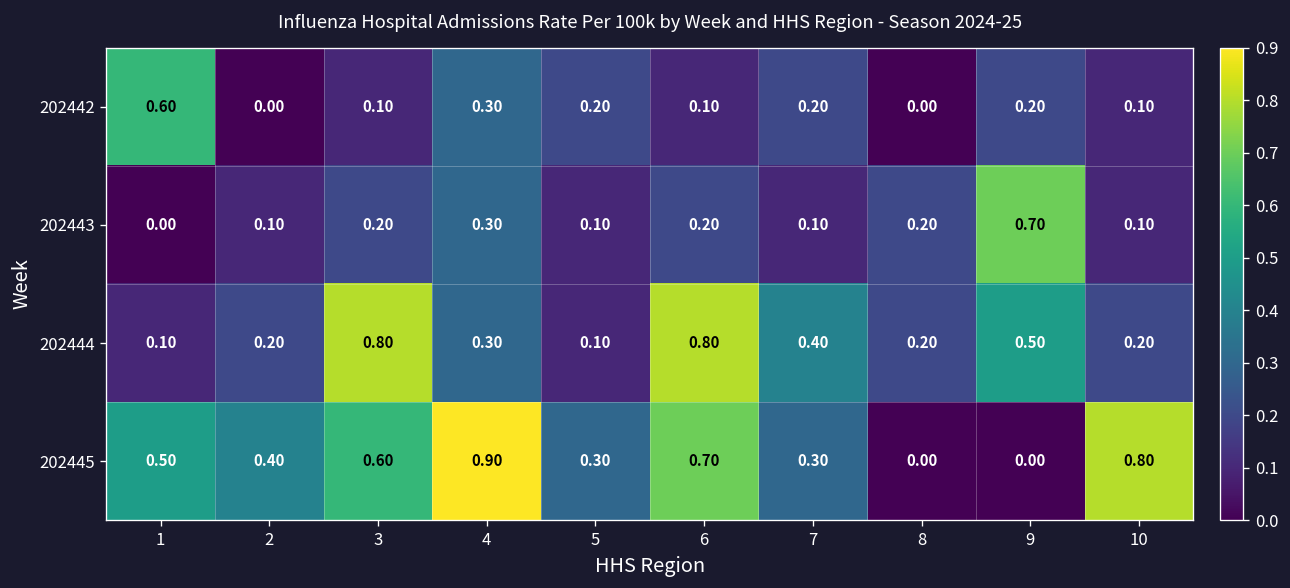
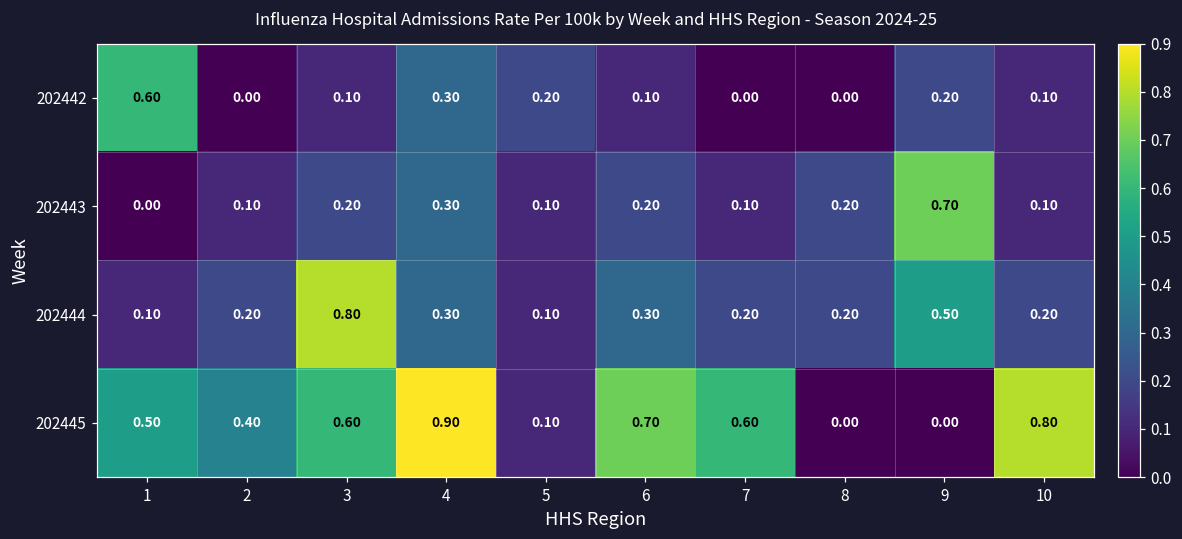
  {
    "202442": {
      "1": 0.60,
      "2": 0.00,
      "3": 0.10,
      "4": 0.30,
      "5": 0.20,
      "6": 0.10,
-     "7": 0.20,
+     "7": 0.00,
      "8": 0.00,
      "9": 0.20,
      "10": 0.10
    },
    "202443": {
      "1": 0.00,
      "2": 0.10,
      "3": 0.20,
      "4": 0.30,
      "5": 0.10,
      "6": 0.20,
      "7": 0.10,
      "8": 0.20,
      "9": 0.70,
      "10": 0.10
    },
    "202444": {
      "1": 0.10,
      "2": 0.20,
      "3": 0.80,
      "4": 0.30,
      "5": 0.10,
-     "6": 0.80,
-     "7": 0.40,
+     "6": 0.30,
+     "7": 0.20,
      "8": 0.20,
      "9": 0.50,
      "10": 0.20
    },
    "202445": {
      "1": 0.50,
      "2": 0.40,
      "3": 0.60,
      "4": 0.90,
-     "5": 0.30,
+     "5": 0.10,
      "6": 0.70,
-     "7": 0.30,
+     "7": 0.60,
      "8": 0.00,
      "9": 0.00,
      "10": 0.80
    }
  }
